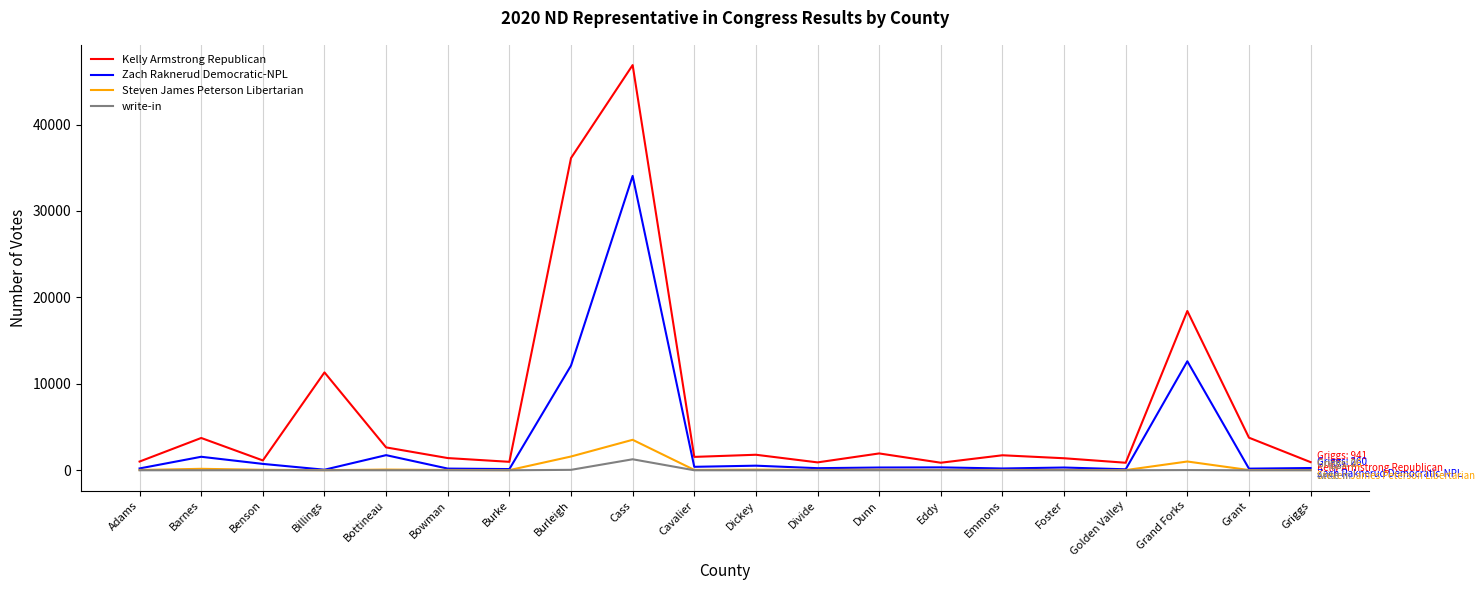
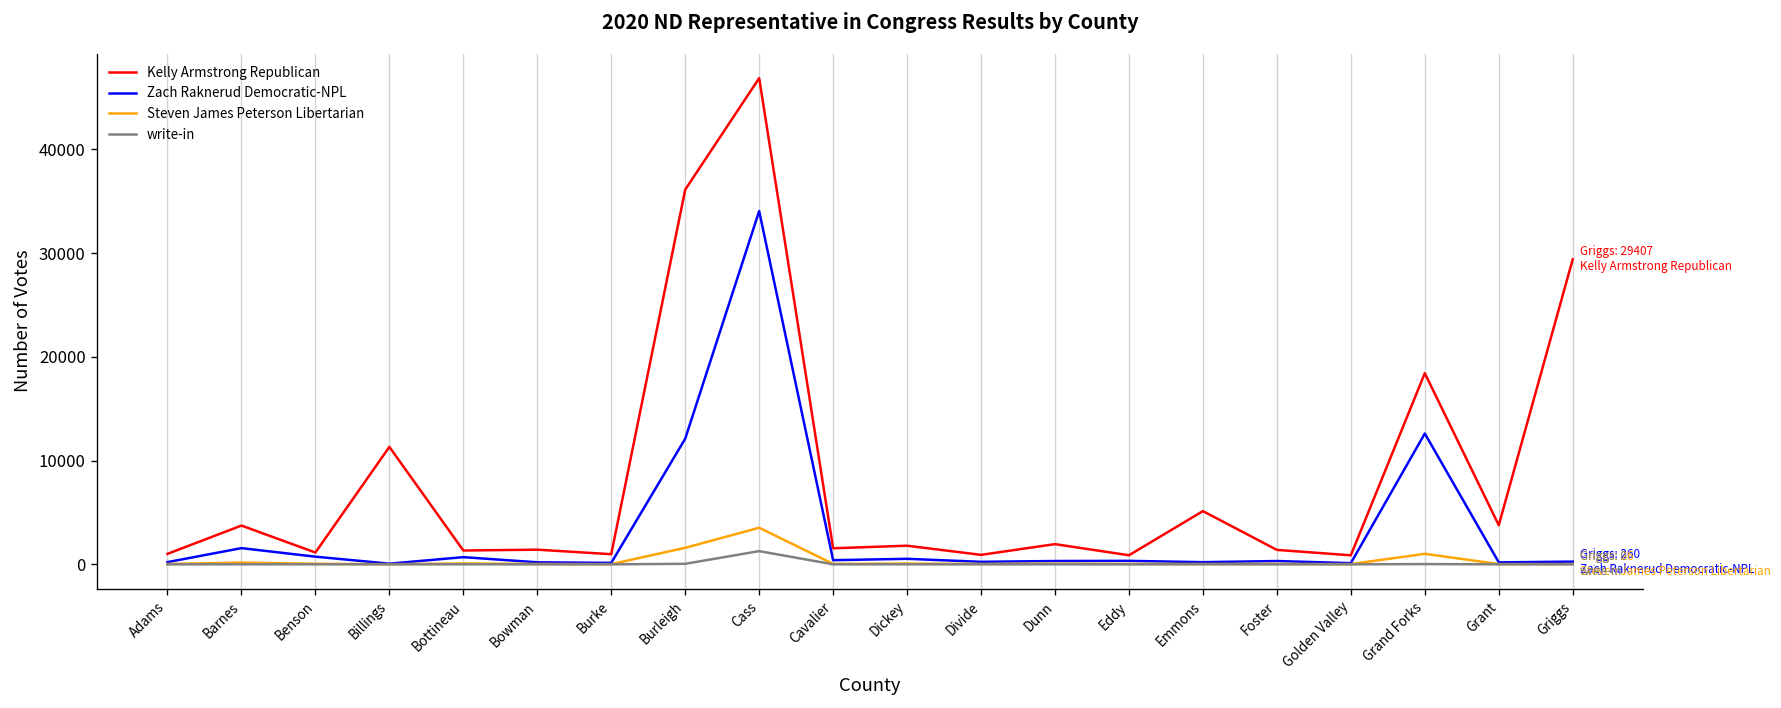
  {
    "Kelly Armstrong Republican": {
-     "Bottineau": 3000,
-     "Emmons": 2000,
-     "Griggs": 941
+     "Bottineau": 1000,
+     "Emmons": 5000,
+     "Griggs": 29407
    },
    "Zach Raknerud Democratic-NPL": {
      "Barnes": 2000,
      "Benson": 1000,
-     "Bottineau": 2000,
+     "Bottineau": 1000,
      "Burleigh": 12000,
      "Cass": 34000,
      "Cavalier": 0,
      "Dickey": 1000,
      "Eddy": 0,
      "Grand Forks": 13000
    },
    "Steven James Peterson Libertarian": {
      "Burleigh": 2000,
      "Cass": 4000,
      "Grand Forks": 1000
    },
    "write-in": {
      "Burleigh": 0,
      "Cass": 1000,
      "Grand Forks": 0
    }
  }
